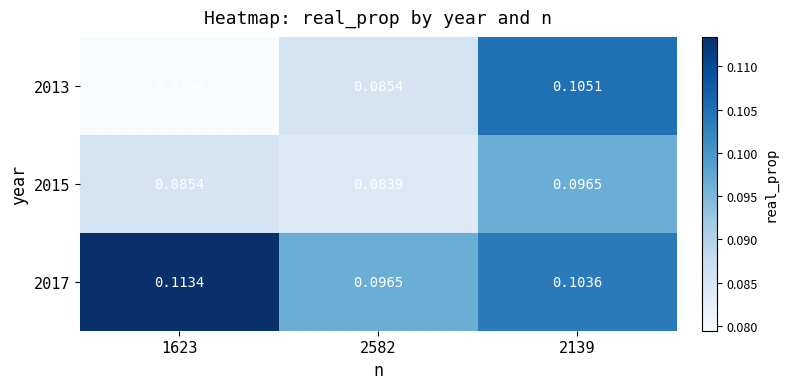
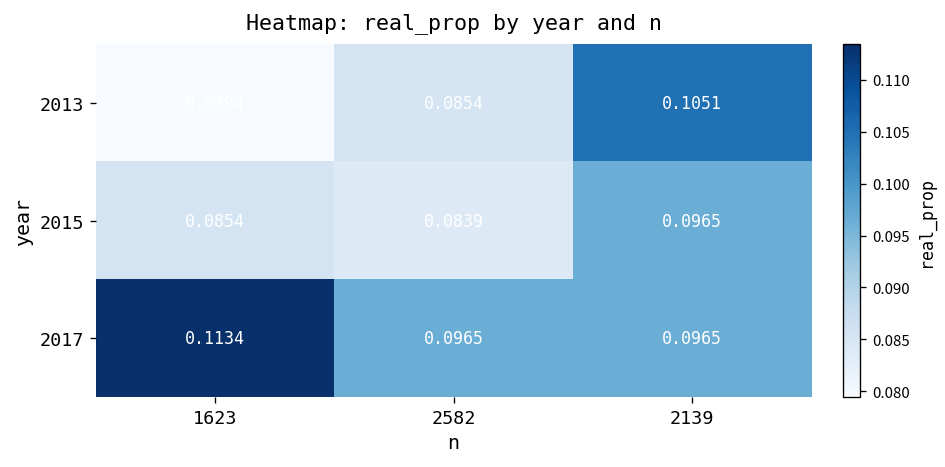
  {
    "2013": {
      "2139": 0.1051
    },
    "2015": {
      "2139": 0.0965
    },
    "2017": {
      "1623": 0.1134,
      "2582": 0.0965,
-     "2139": 0.1036
+     "2139": 0.0965
    }
  }
